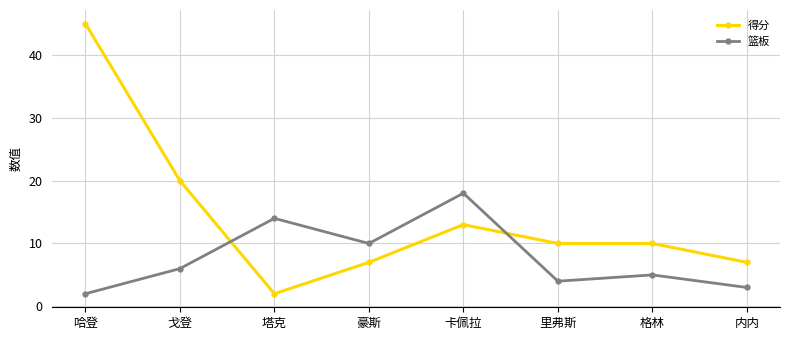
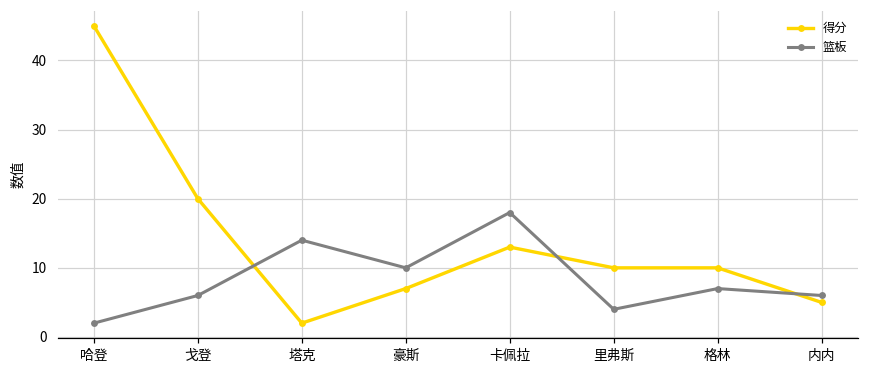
  {
    "得分": {
      "哈登": 45,
      "戈登": 20,
      "塔克": 2,
      "豪斯": 7,
      "卡佩拉": 13,
      "里弗斯": 10,
      "格林": 10,
-     "内内": 7
+     "内内": 5
    },
    "篮板": {
      "哈登": 2,
      "戈登": 6,
      "塔克": 14,
      "豪斯": 10,
      "卡佩拉": 18,
      "里弗斯": 4,
-     "格林": 5,
-     "内内": 3
+     "格林": 7,
+     "内内": 6
    }
  }
